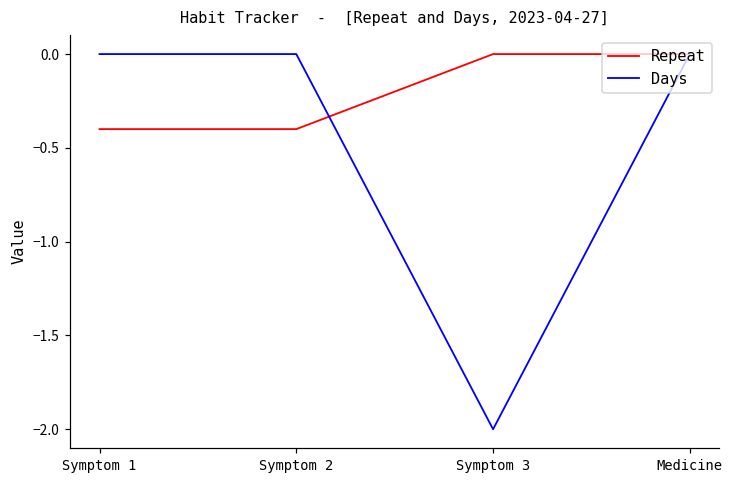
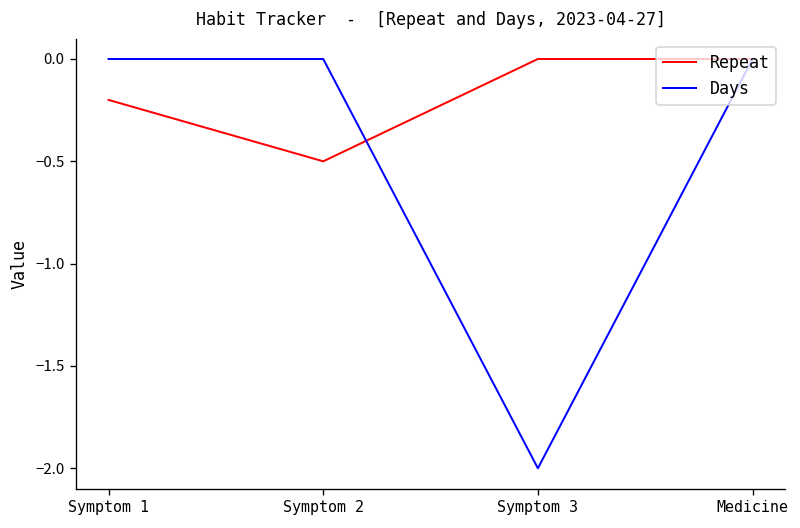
  {
    "Repeat": {
-     "Symptom 1": -0.4,
-     "Symptom 2": -0.4,
+     "Symptom 1": -0.2,
+     "Symptom 2": -0.5,
      "Symptom 3": 0.0
    },
    "Days": {
      "Symptom 1": 0.0,
      "Symptom 2": 0.0,
      "Symptom 3": -2.0
    }
  }
